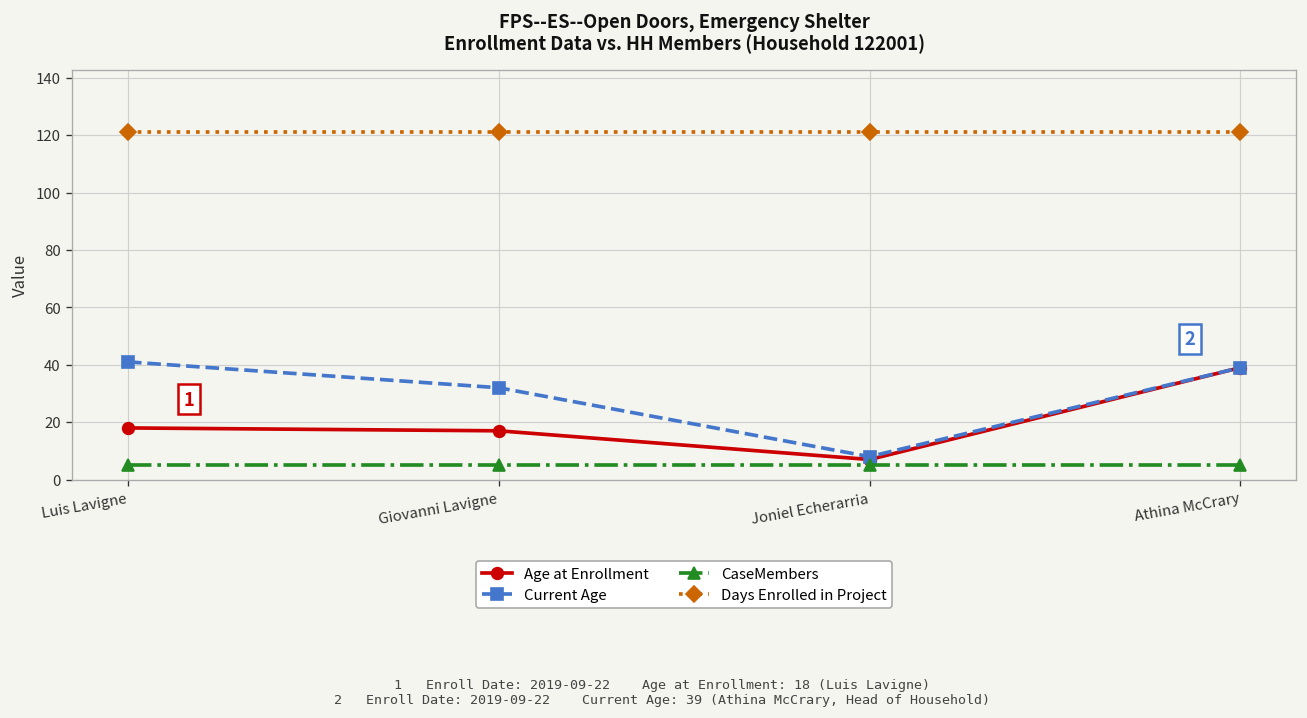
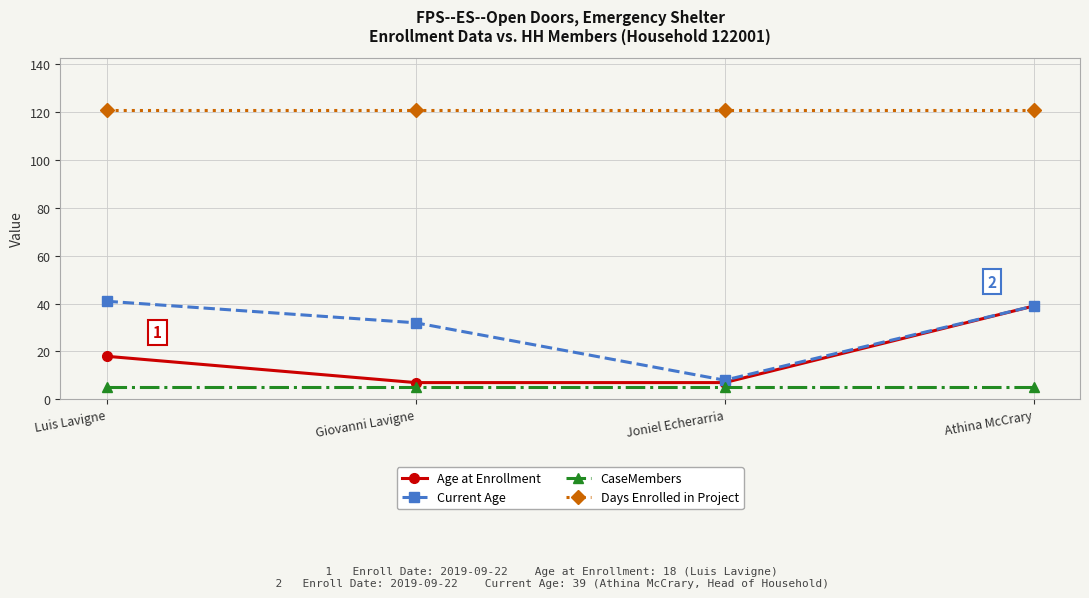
  {
    "Age at Enrollment": {
      "Luis Lavigne": 18,
-     "Giovanni Lavigne": 17
+     "Giovanni Lavigne": 7
    },
    "Current Age": {
      "Luis Lavigne": 41,
      "Giovanni Lavigne": 32
    },
    "CaseMembers": {
      "Luis Lavigne": 5,
      "Giovanni Lavigne": 5,
      "Joniel Echerarria": 5,
      "Athina McCrary": 5
    },
    "Days Enrolled in Project": {
      "Luis Lavigne": 121,
      "Giovanni Lavigne": 121,
      "Joniel Echerarria": 121,
      "Athina McCrary": 121
    }
  }
